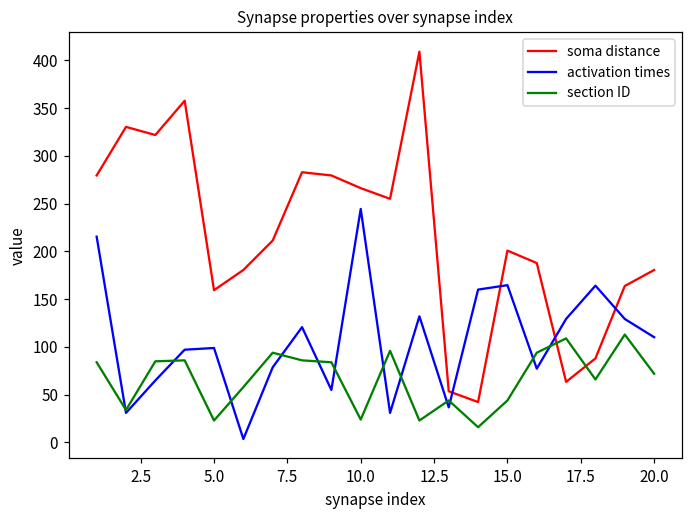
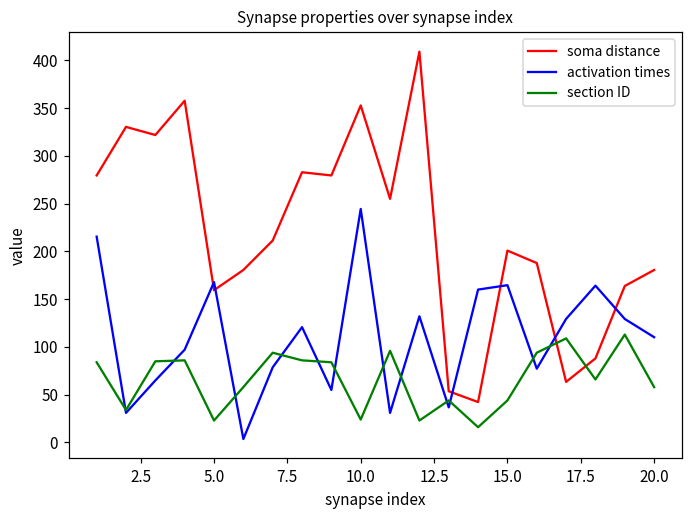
  {
    "soma distance": {
      "5.0": 160,
-     "10.0": 270,
+     "10.0": 350,
      "15.0": 200,
      "20.0": 180
    },
    "activation times": {
-     "5.0": 100,
+     "5.0": 170,
      "10.0": 240,
      "15.0": 160,
      "20.0": 110
    },
    "section ID": {
      "5.0": 20,
      "10.0": 20,
      "15.0": 40,
-     "20.0": 70
+     "20.0": 60
    }
  }
